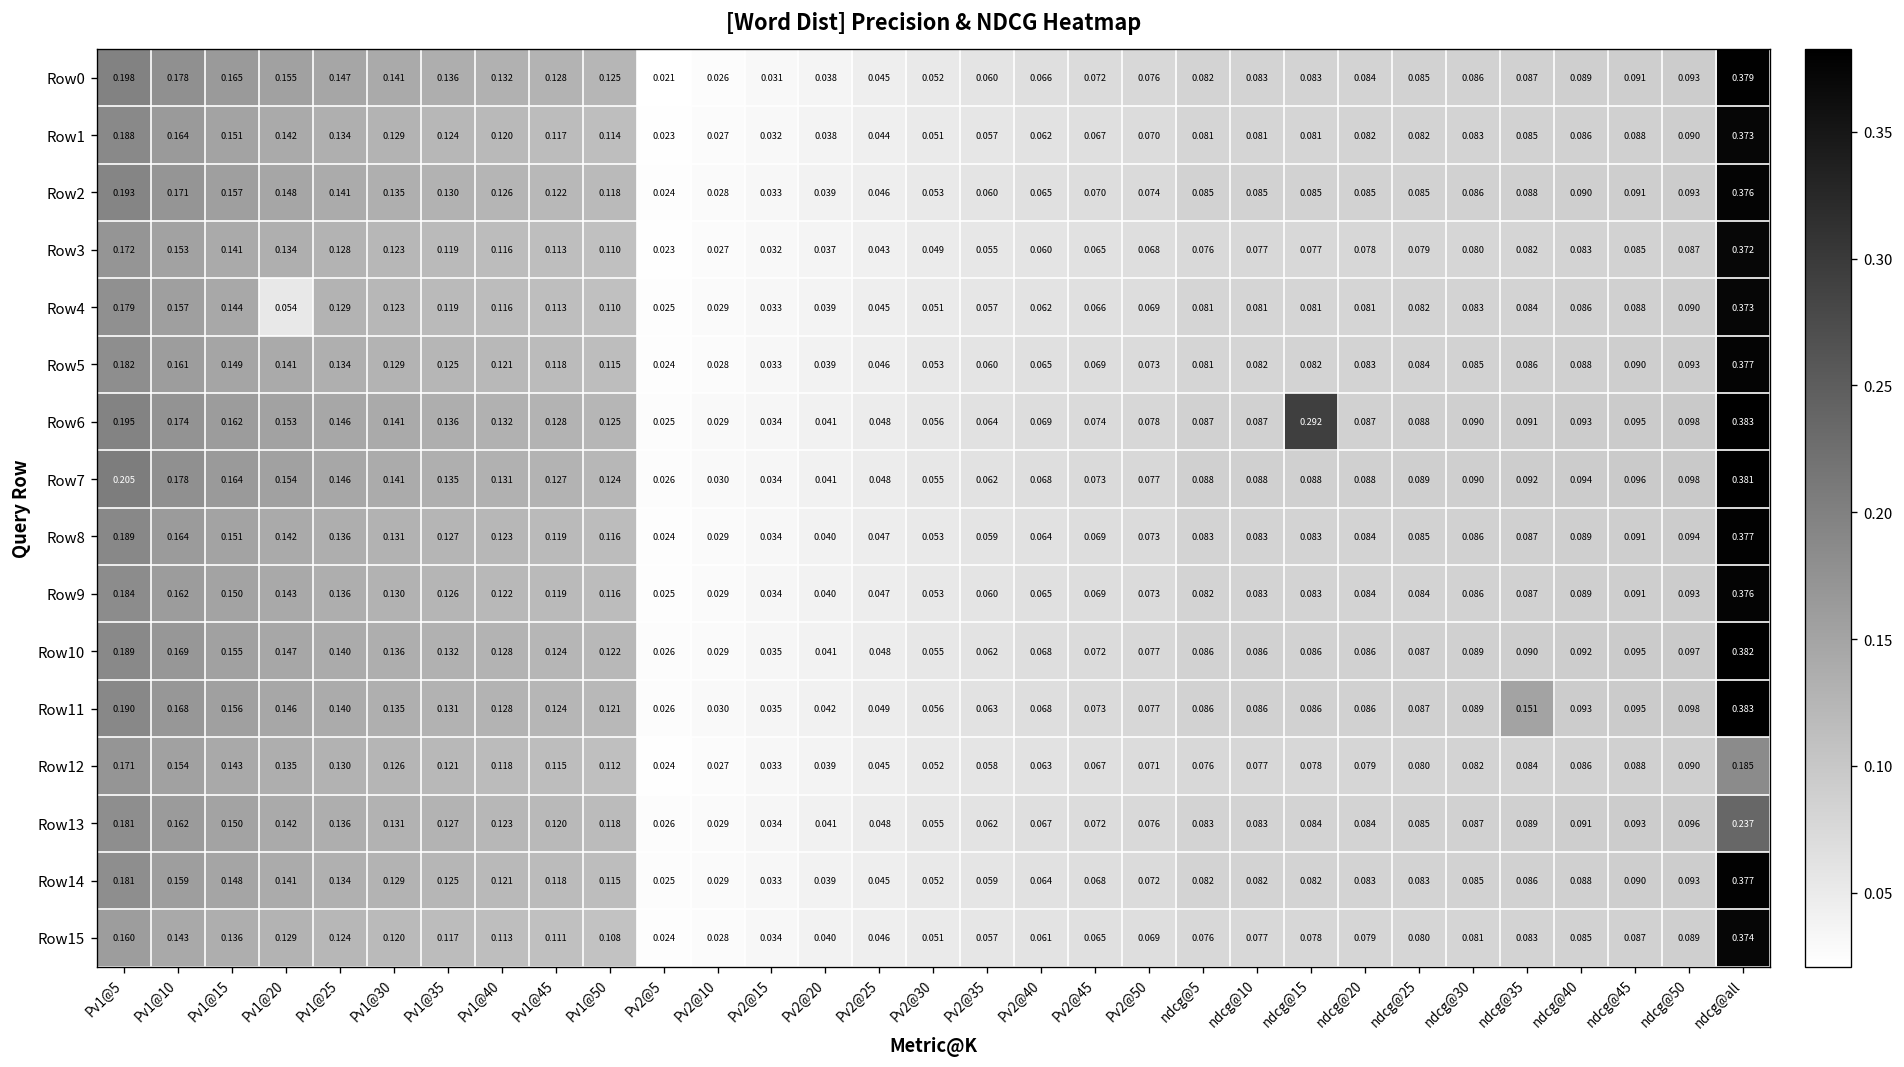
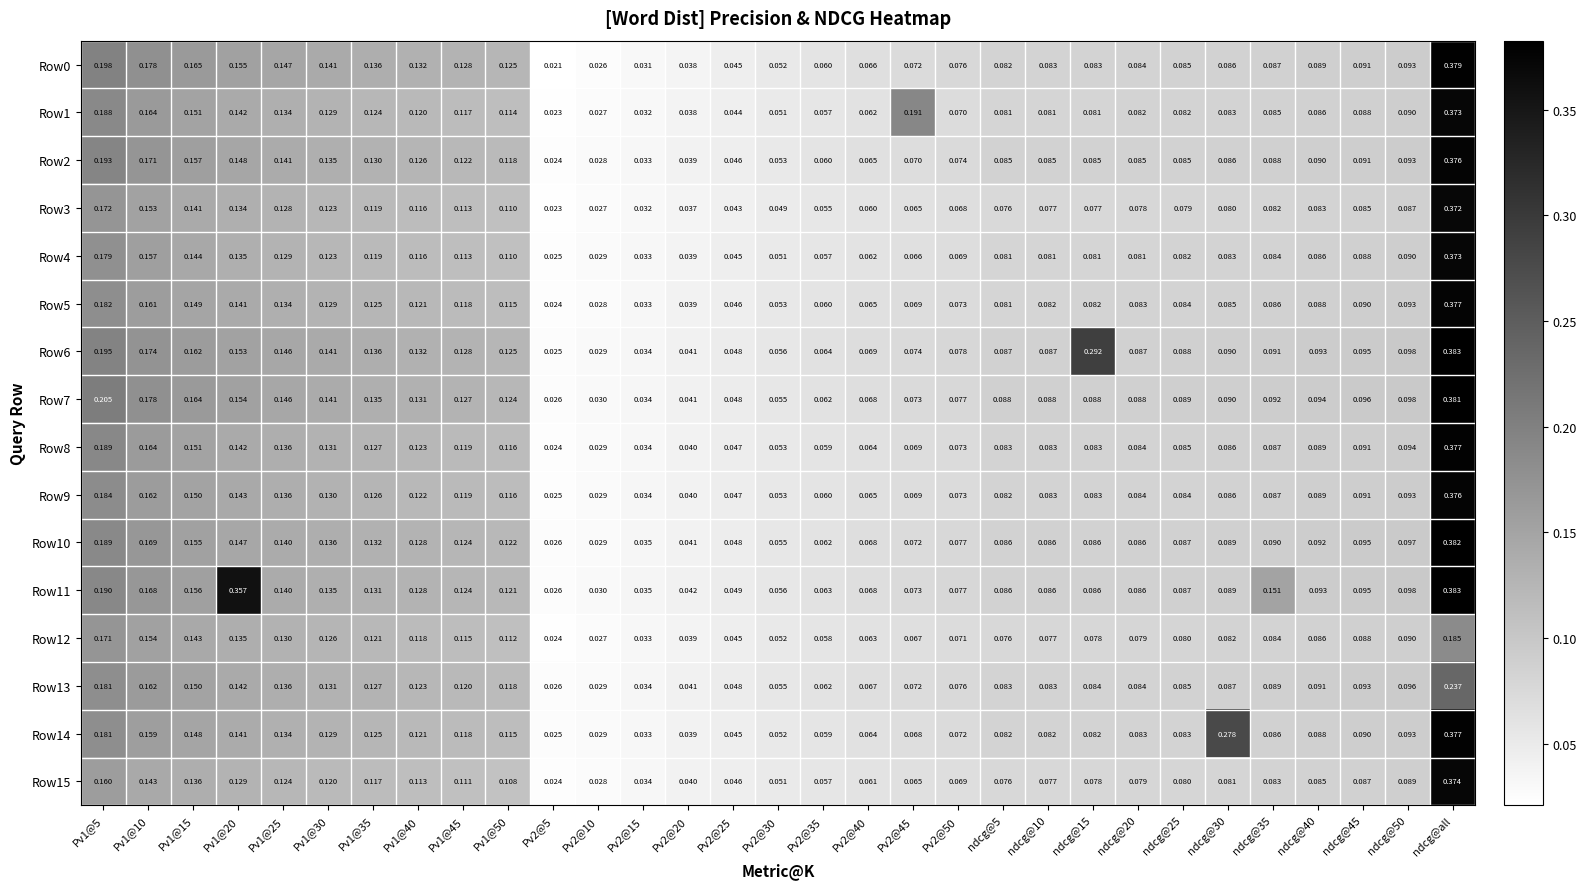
  {
    "Row1": {
      "Pv1@5": 0.188,
      "Pv1@10": 0.164,
      "Pv1@15": 0.151,
      "Pv1@20": 0.142,
      "Pv1@25": 0.134,
      "Pv1@30": 0.129,
      "Pv1@35": 0.124,
      "Pv1@40": 0.120,
      "Pv1@45": 0.117,
      "Pv1@50": 0.114,
      "Pv2@5": 0.023,
      "Pv2@10": 0.027,
      "Pv2@15": 0.032,
      "Pv2@20": 0.038,
      "Pv2@25": 0.044,
      "Pv2@30": 0.051,
      "Pv2@35": 0.057,
      "Pv2@40": 0.062,
-     "Pv2@45": 0.067,
+     "Pv2@45": 0.191,
      "Pv2@50": 0.070,
      "ndcg@5": 0.081,
      "ndcg@10": 0.081,
      "ndcg@15": 0.081,
      "ndcg@20": 0.082,
      "ndcg@25": 0.082,
      "ndcg@30": 0.083,
      "ndcg@35": 0.085,
      "ndcg@40": 0.086,
      "ndcg@45": 0.088,
      "ndcg@50": 0.090,
      "ndcg@all": 0.373
    },
    "Row4": {
      "Pv1@5": 0.179,
      "Pv1@10": 0.157,
      "Pv1@15": 0.144,
-     "Pv1@20": 0.054,
+     "Pv1@20": 0.135,
      "Pv1@25": 0.129,
      "Pv1@30": 0.123,
      "Pv1@35": 0.119,
      "Pv1@40": 0.116,
      "Pv1@45": 0.113,
      "Pv1@50": 0.110,
      "Pv2@5": 0.025,
      "Pv2@10": 0.029,
      "Pv2@15": 0.033,
      "Pv2@20": 0.039,
      "Pv2@25": 0.045,
      "Pv2@30": 0.051,
      "Pv2@35": 0.057,
      "Pv2@40": 0.062,
      "Pv2@45": 0.066,
      "Pv2@50": 0.069,
      "ndcg@5": 0.081,
      "ndcg@10": 0.081,
      "ndcg@15": 0.081,
      "ndcg@20": 0.081,
      "ndcg@25": 0.082,
      "ndcg@30": 0.083,
      "ndcg@35": 0.084,
      "ndcg@40": 0.086,
      "ndcg@45": 0.088,
      "ndcg@50": 0.090,
      "ndcg@all": 0.373
    },
    "Row11": {
      "Pv1@5": 0.190,
      "Pv1@10": 0.168,
      "Pv1@15": 0.156,
-     "Pv1@20": 0.146,
+     "Pv1@20": 0.357,
      "Pv1@25": 0.140,
      "Pv1@30": 0.135,
      "Pv1@35": 0.131,
      "Pv1@40": 0.128,
      "Pv1@45": 0.124,
      "Pv1@50": 0.121,
      "Pv2@5": 0.026,
      "Pv2@10": 0.030,
      "Pv2@15": 0.035,
      "Pv2@20": 0.042,
      "Pv2@25": 0.049,
      "Pv2@30": 0.056,
      "Pv2@35": 0.063,
      "Pv2@40": 0.068,
      "Pv2@45": 0.073,
      "Pv2@50": 0.077,
      "ndcg@5": 0.086,
      "ndcg@10": 0.086,
      "ndcg@15": 0.086,
      "ndcg@20": 0.086,
      "ndcg@25": 0.087,
      "ndcg@30": 0.089,
      "ndcg@35": 0.151,
      "ndcg@40": 0.093,
      "ndcg@45": 0.095,
      "ndcg@50": 0.098,
      "ndcg@all": 0.383
    },
    "Row14": {
      "Pv1@5": 0.181,
      "Pv1@10": 0.159,
      "Pv1@15": 0.148,
      "Pv1@20": 0.141,
      "Pv1@25": 0.134,
      "Pv1@30": 0.129,
      "Pv1@35": 0.125,
      "Pv1@40": 0.121,
      "Pv1@45": 0.118,
      "Pv1@50": 0.115,
      "Pv2@5": 0.025,
      "Pv2@10": 0.029,
      "Pv2@15": 0.033,
      "Pv2@20": 0.039,
      "Pv2@25": 0.045,
      "Pv2@30": 0.052,
      "Pv2@35": 0.059,
      "Pv2@40": 0.064,
      "Pv2@45": 0.068,
      "Pv2@50": 0.072,
      "ndcg@5": 0.082,
      "ndcg@10": 0.082,
      "ndcg@15": 0.082,
      "ndcg@20": 0.083,
      "ndcg@25": 0.083,
-     "ndcg@30": 0.085,
+     "ndcg@30": 0.278,
      "ndcg@35": 0.086,
      "ndcg@40": 0.088,
      "ndcg@45": 0.090,
      "ndcg@50": 0.093,
      "ndcg@all": 0.377
    }
  }
